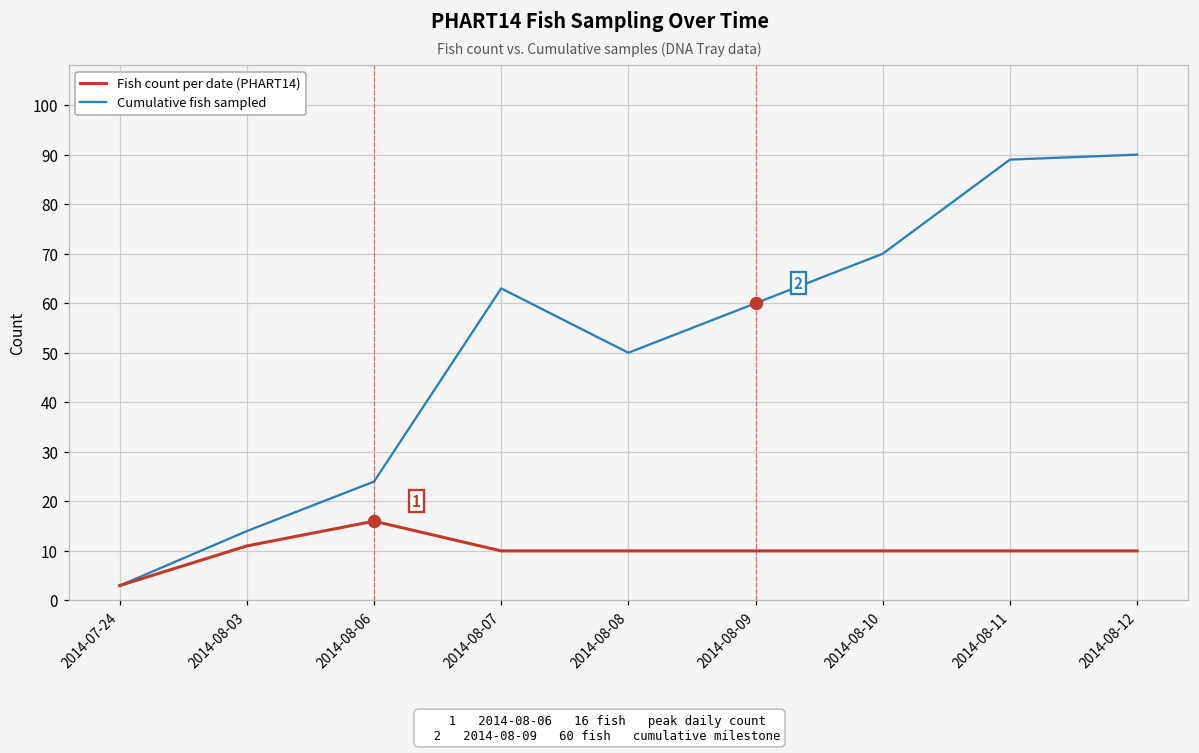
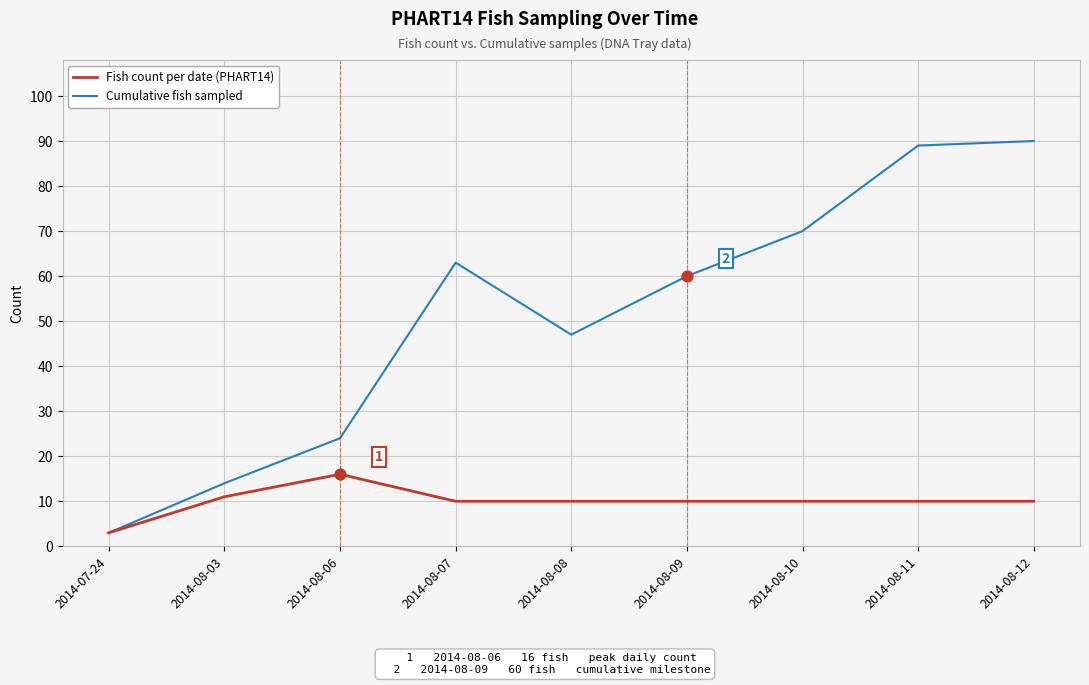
  {
    "Cumulative fish sampled": {
      "2014-08-03": 14,
      "2014-08-06": 24,
      "2014-08-07": 63,
-     "2014-08-08": 50,
+     "2014-08-08": 47,
      "2014-08-10": 70,
      "2014-08-11": 89,
      "2014-08-12": 90
    }
  }
